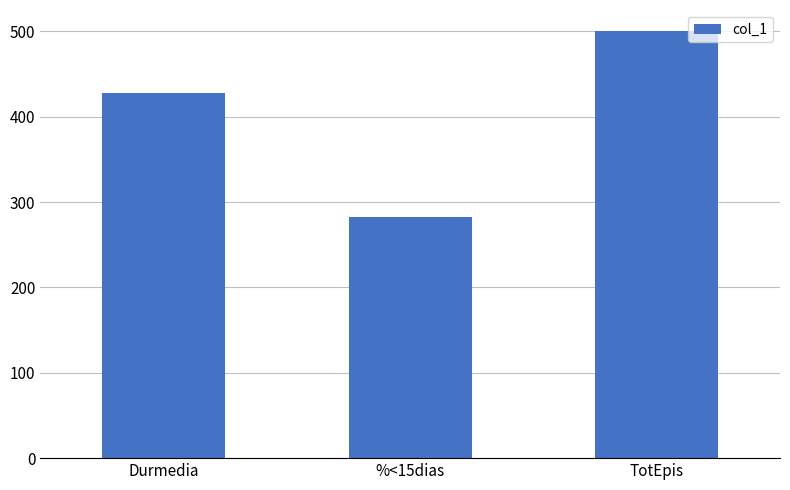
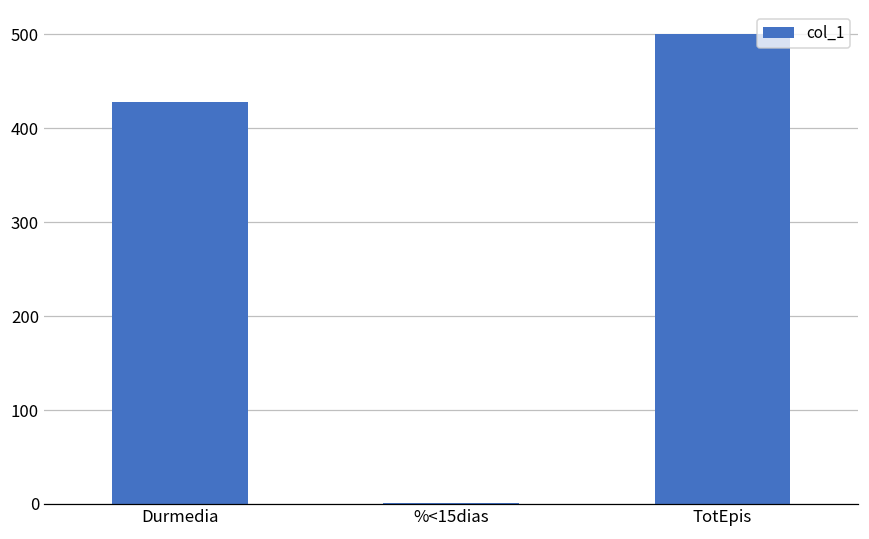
  {
    "Durmedia": 430,
-   "%<15dias": 280,
+   "%<15dias": 0,
    "TotEpis": 500
  }
